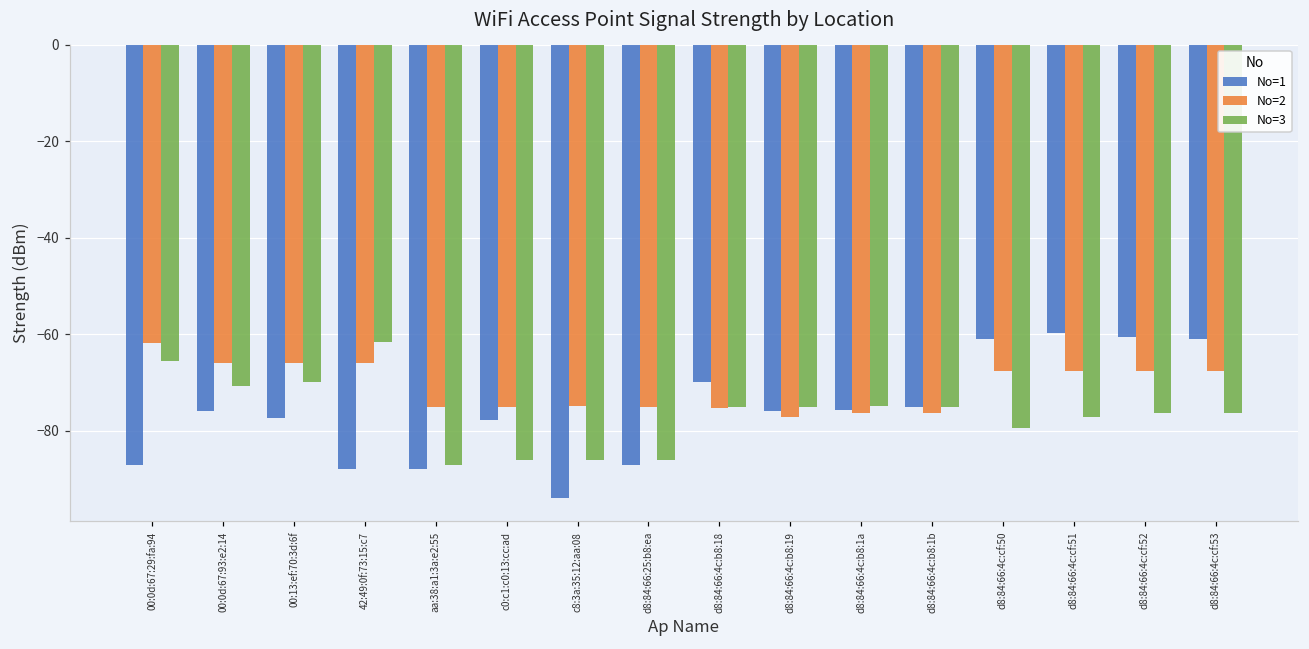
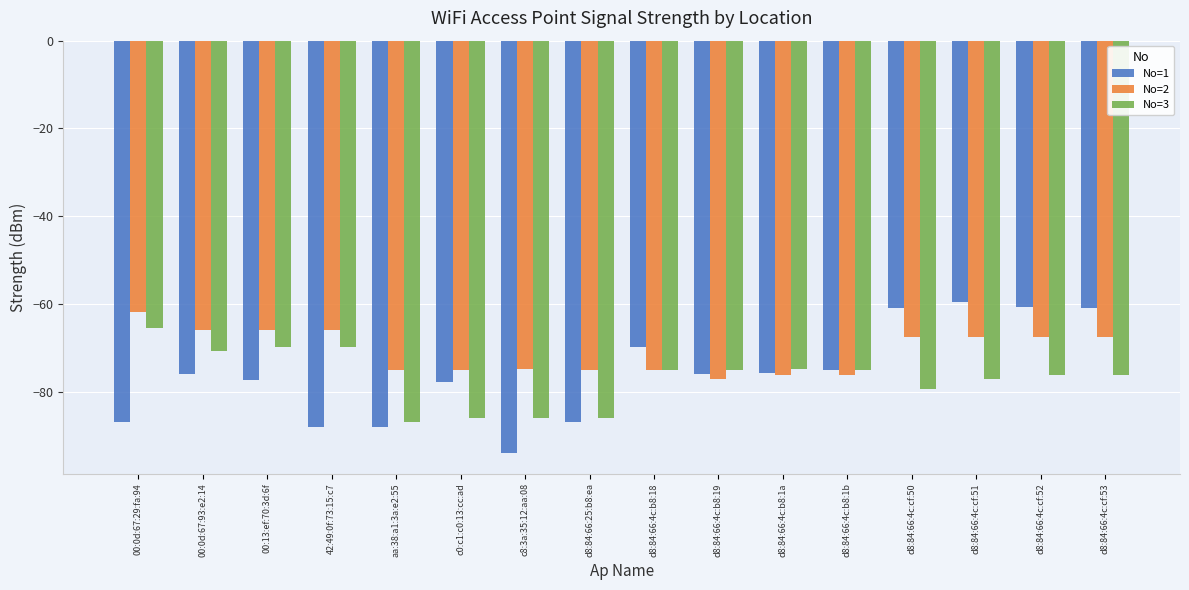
  {
    "No=1": {
      "00:0d:67:29:fa:94": -87,
      "00:0d:67:93:e2:14": -76,
      "00:13:ef:70:3d:6f": -77,
      "42:49:0f:73:15:c7": -88,
      "aa:38:a1:3a:e2:55": -88,
      "c0:c1:c0:13:cc:ad": -78,
      "c8:3a:35:12:aa:08": -94,
      "d8:84:66:25:b8:ea": -87,
      "d8:84:66:4c:b8:18": -70,
      "d8:84:66:4c:b8:19": -76,
      "d8:84:66:4c:b8:1a": -76,
      "d8:84:66:4c:b8:1b": -75,
      "d8:84:66:4c:cf:50": -61,
      "d8:84:66:4c:cf:51": -60,
      "d8:84:66:4c:cf:52": -61,
      "d8:84:66:4c:cf:53": -61
    },
    "No=2": {
      "00:0d:67:29:fa:94": -62,
      "00:0d:67:93:e2:14": -66,
      "00:13:ef:70:3d:6f": -66,
      "42:49:0f:73:15:c7": -66,
      "aa:38:a1:3a:e2:55": -75,
      "c0:c1:c0:13:cc:ad": -75,
      "c8:3a:35:12:aa:08": -75,
      "d8:84:66:25:b8:ea": -75,
      "d8:84:66:4c:b8:18": -75,
      "d8:84:66:4c:b8:19": -77,
      "d8:84:66:4c:b8:1a": -76,
      "d8:84:66:4c:b8:1b": -76,
      "d8:84:66:4c:cf:50": -68,
      "d8:84:66:4c:cf:51": -68,
      "d8:84:66:4c:cf:52": -68,
      "d8:84:66:4c:cf:53": -68
    },
    "No=3": {
      "00:0d:67:29:fa:94": -66,
      "00:0d:67:93:e2:14": -71,
      "00:13:ef:70:3d:6f": -70,
-     "42:49:0f:73:15:c7": -62,
+     "42:49:0f:73:15:c7": -70,
      "aa:38:a1:3a:e2:55": -87,
      "c0:c1:c0:13:cc:ad": -86,
      "c8:3a:35:12:aa:08": -86,
      "d8:84:66:25:b8:ea": -86,
      "d8:84:66:4c:b8:18": -75,
      "d8:84:66:4c:b8:19": -75,
      "d8:84:66:4c:b8:1a": -75,
      "d8:84:66:4c:b8:1b": -75,
      "d8:84:66:4c:cf:50": -79,
      "d8:84:66:4c:cf:51": -77,
      "d8:84:66:4c:cf:52": -76,
      "d8:84:66:4c:cf:53": -76
    }
  }
